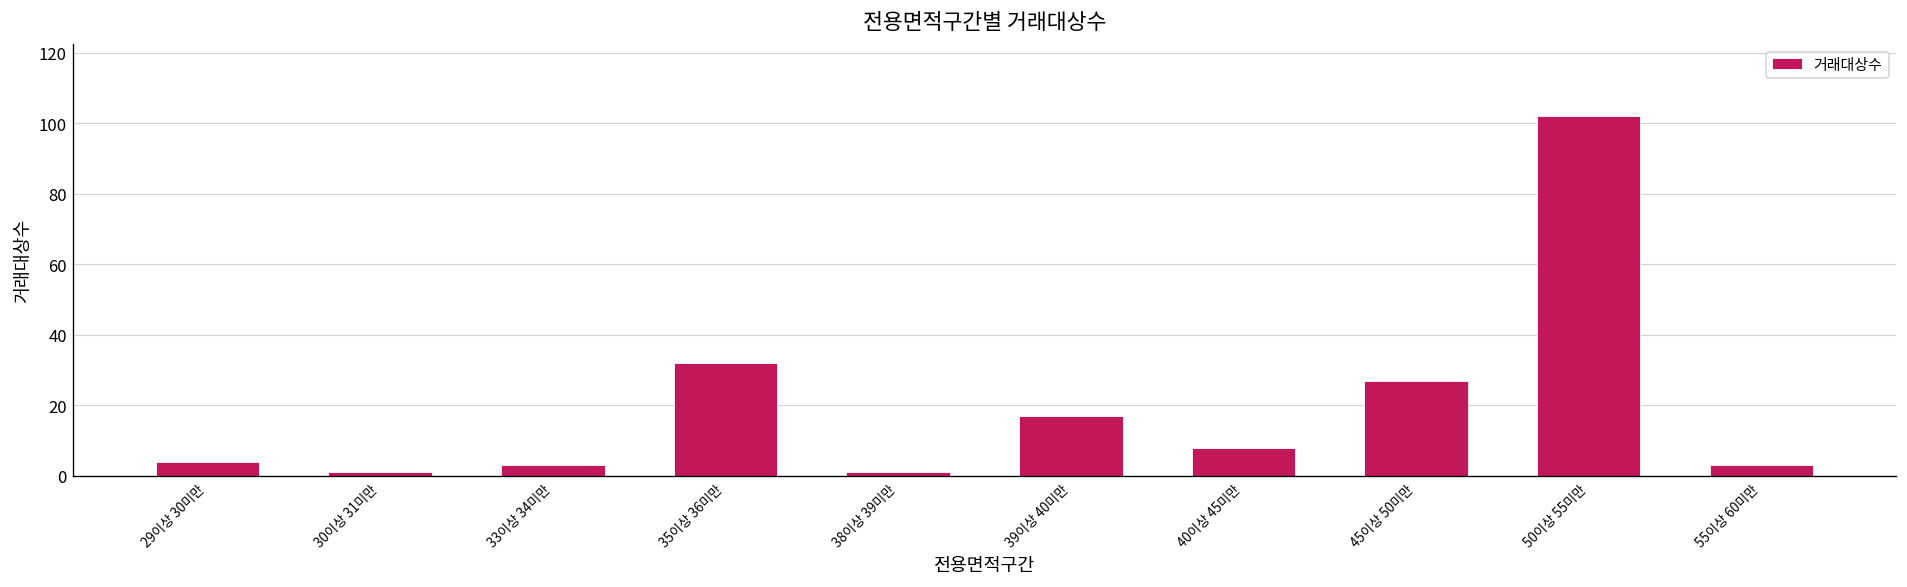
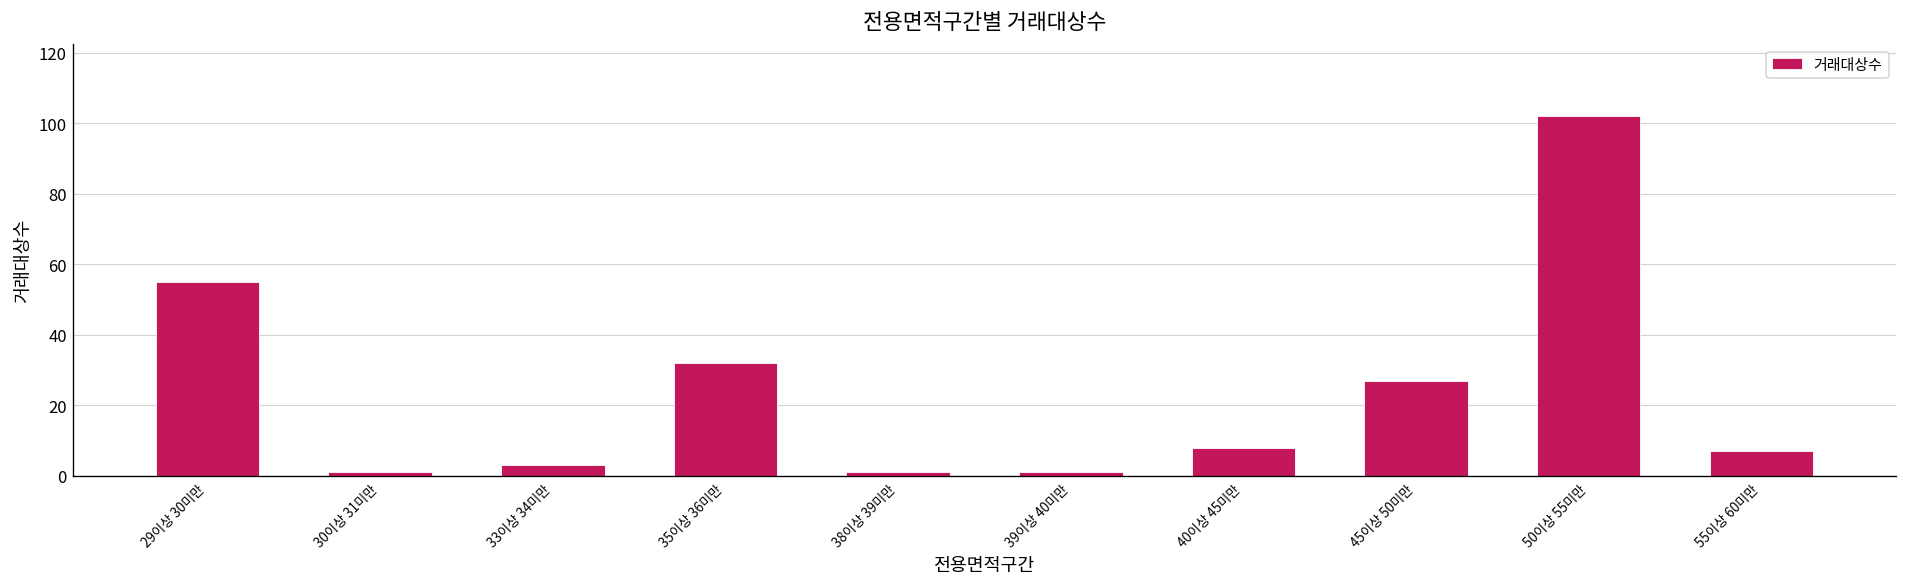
  {
-   "29이상 30미만": 4,
+   "29이상 30미만": 55,
    "30이상 31미만": 1,
    "33이상 34미만": 3,
    "35이상 36미만": 32,
    "38이상 39미만": 1,
-   "39이상 40미만": 17,
+   "39이상 40미만": 1,
    "40이상 45미만": 8,
    "45이상 50미만": 27,
    "50이상 55미만": 102,
-   "55이상 60미만": 3
+   "55이상 60미만": 7
  }
